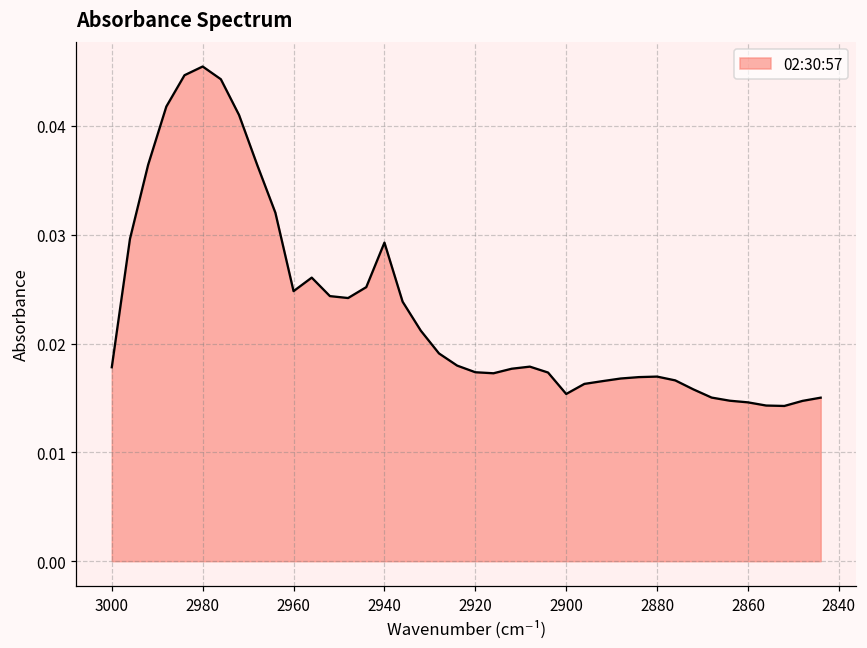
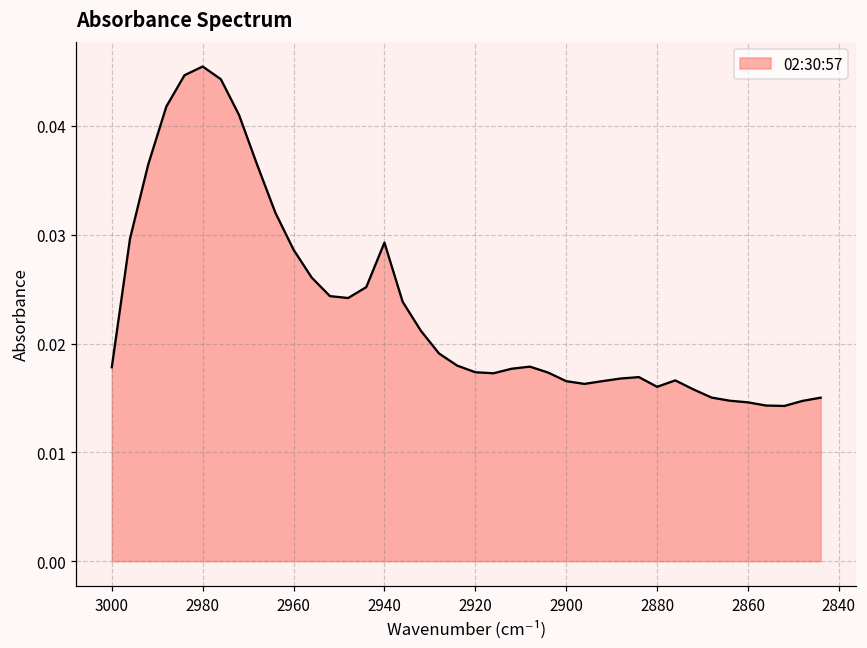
  {
    "3000": 0.018,
    "2980": 0.045,
-   "2960": 0.025,
+   "2960": 0.029,
    "2940": 0.029,
    "2920": 0.017,
-   "2900": 0.015,
-   "2880": 0.017,
+   "2900": 0.017,
+   "2880": 0.016,
    "2860": 0.015
  }
